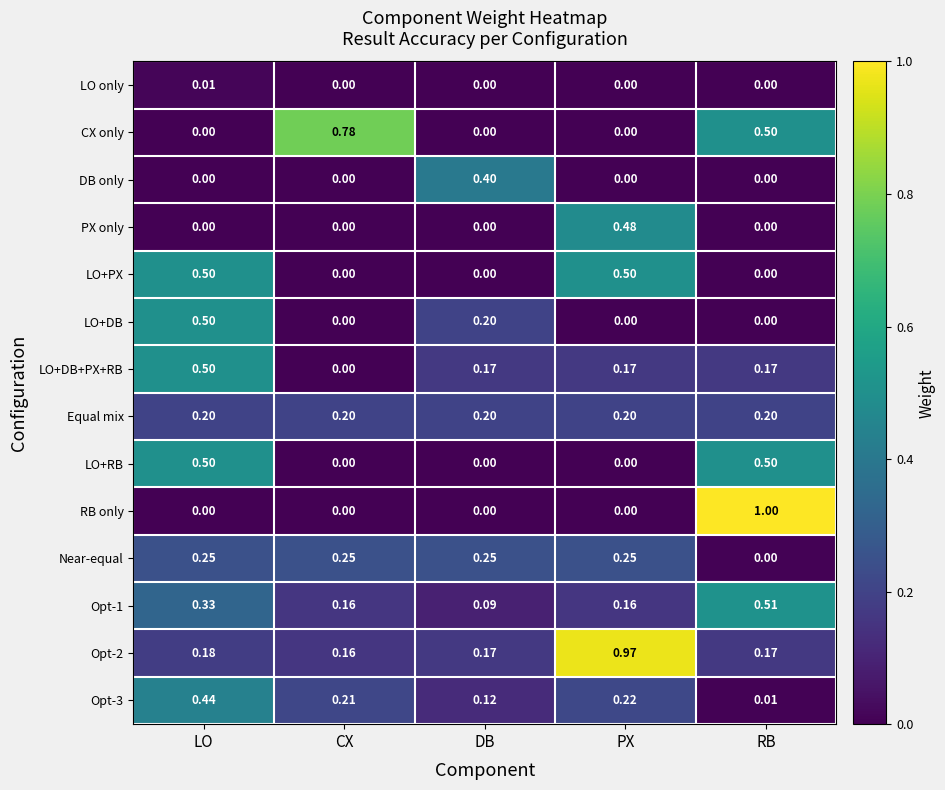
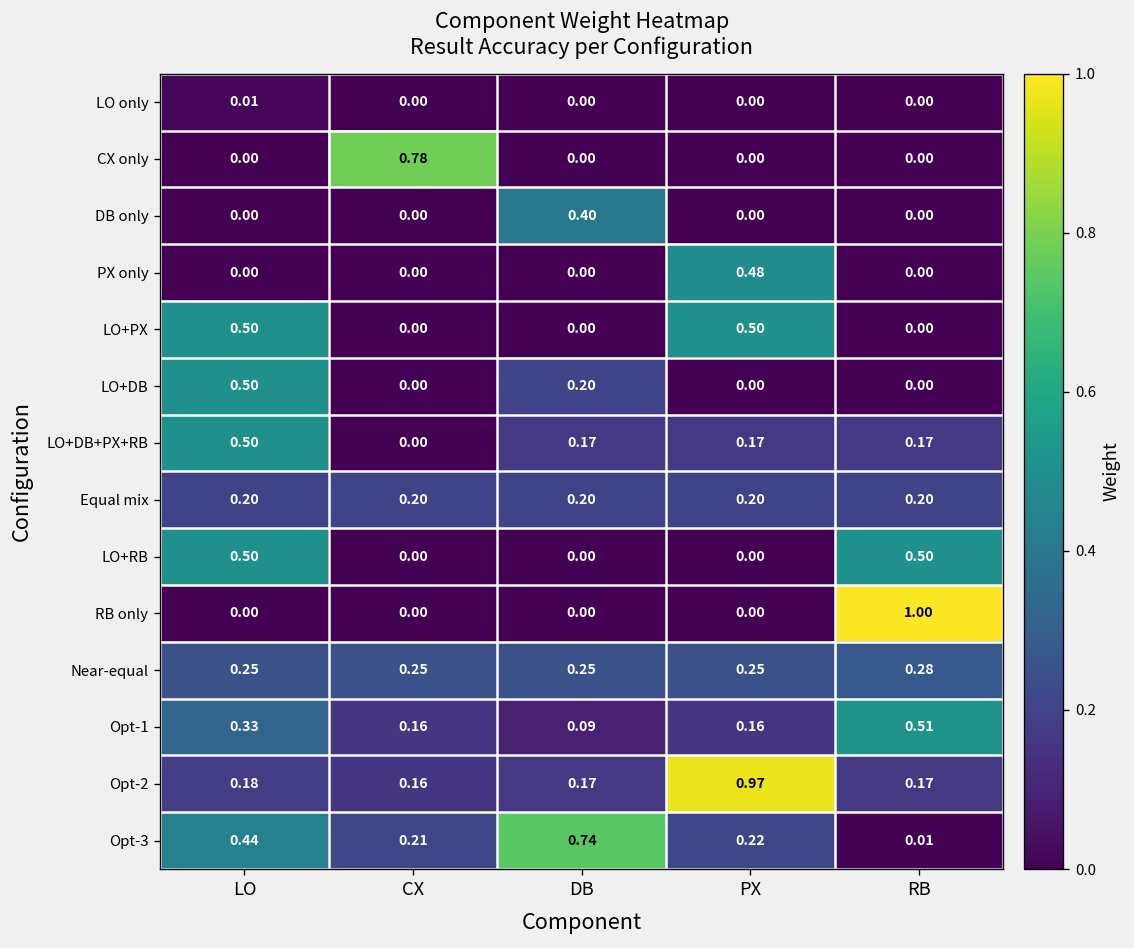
  {
    "LO only": {
      "LO": 0.01,
      "CX": 0.00,
      "DB": 0.00,
      "PX": 0.00,
      "RB": 0.00
    },
    "CX only": {
      "LO": 0.00,
      "CX": 0.78,
      "DB": 0.00,
      "PX": 0.00,
-     "RB": 0.50
+     "RB": 0.00
    },
    "DB only": {
      "LO": 0.00,
      "CX": 0.00,
      "DB": 0.40,
      "PX": 0.00,
      "RB": 0.00
    },
    "PX only": {
      "LO": 0.00,
      "CX": 0.00,
      "DB": 0.00,
      "PX": 0.48,
      "RB": 0.00
    },
    "LO+PX": {
      "LO": 0.50,
      "CX": 0.00,
      "DB": 0.00,
      "PX": 0.50,
      "RB": 0.00
    },
    "LO+DB": {
      "LO": 0.50,
      "CX": 0.00,
      "DB": 0.20,
      "PX": 0.00,
      "RB": 0.00
    },
    "LO+DB+PX+RB": {
      "LO": 0.50,
      "CX": 0.00,
      "DB": 0.17,
      "PX": 0.17,
      "RB": 0.17
    },
    "Equal mix": {
      "LO": 0.20,
      "CX": 0.20,
      "DB": 0.20,
      "PX": 0.20,
      "RB": 0.20
    },
    "LO+RB": {
      "LO": 0.50,
      "CX": 0.00,
      "DB": 0.00,
      "PX": 0.00,
      "RB": 0.50
    },
    "RB only": {
      "LO": 0.00,
      "CX": 0.00,
      "DB": 0.00,
      "PX": 0.00,
      "RB": 1.00
    },
    "Near-equal": {
      "LO": 0.25,
      "CX": 0.25,
      "DB": 0.25,
      "PX": 0.25,
-     "RB": 0.00
+     "RB": 0.28
    },
    "Opt-1": {
      "LO": 0.33,
      "CX": 0.16,
      "DB": 0.09,
      "PX": 0.16,
      "RB": 0.51
    },
    "Opt-2": {
      "LO": 0.18,
      "CX": 0.16,
      "DB": 0.17,
      "PX": 0.97,
      "RB": 0.17
    },
    "Opt-3": {
      "LO": 0.44,
      "CX": 0.21,
-     "DB": 0.12,
+     "DB": 0.74,
      "PX": 0.22,
      "RB": 0.01
    }
  }
